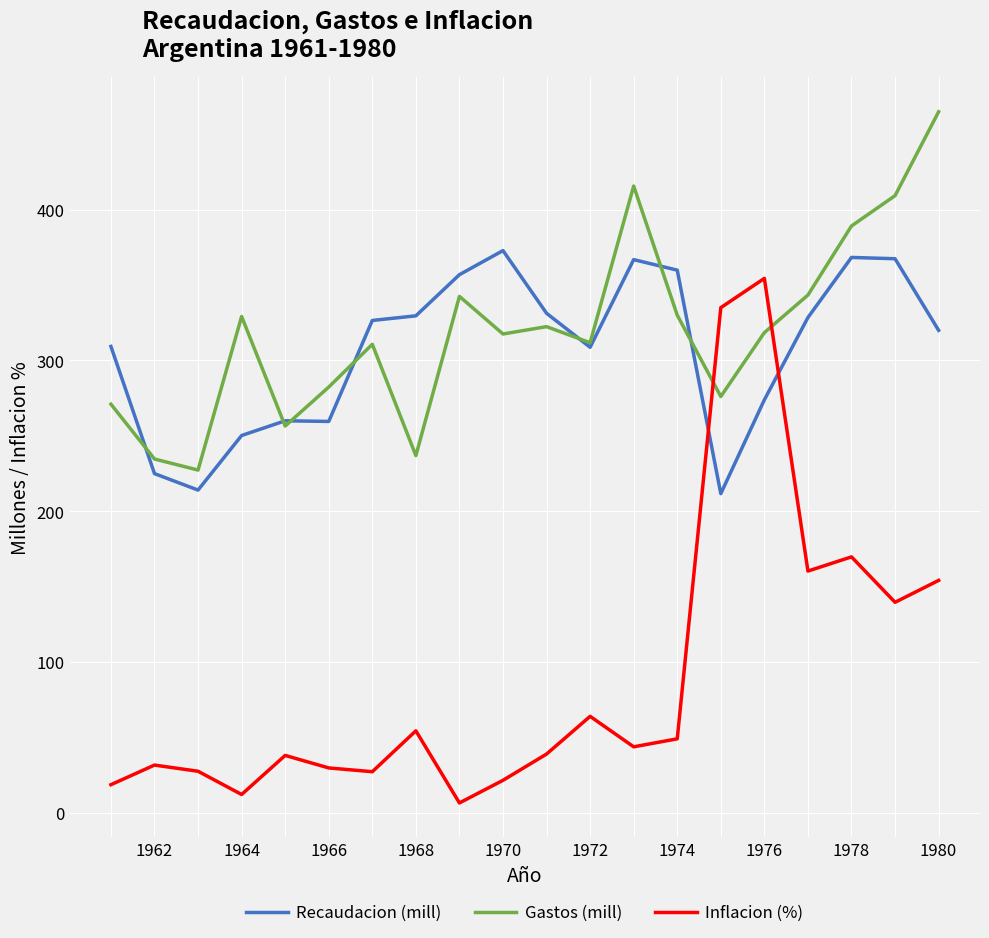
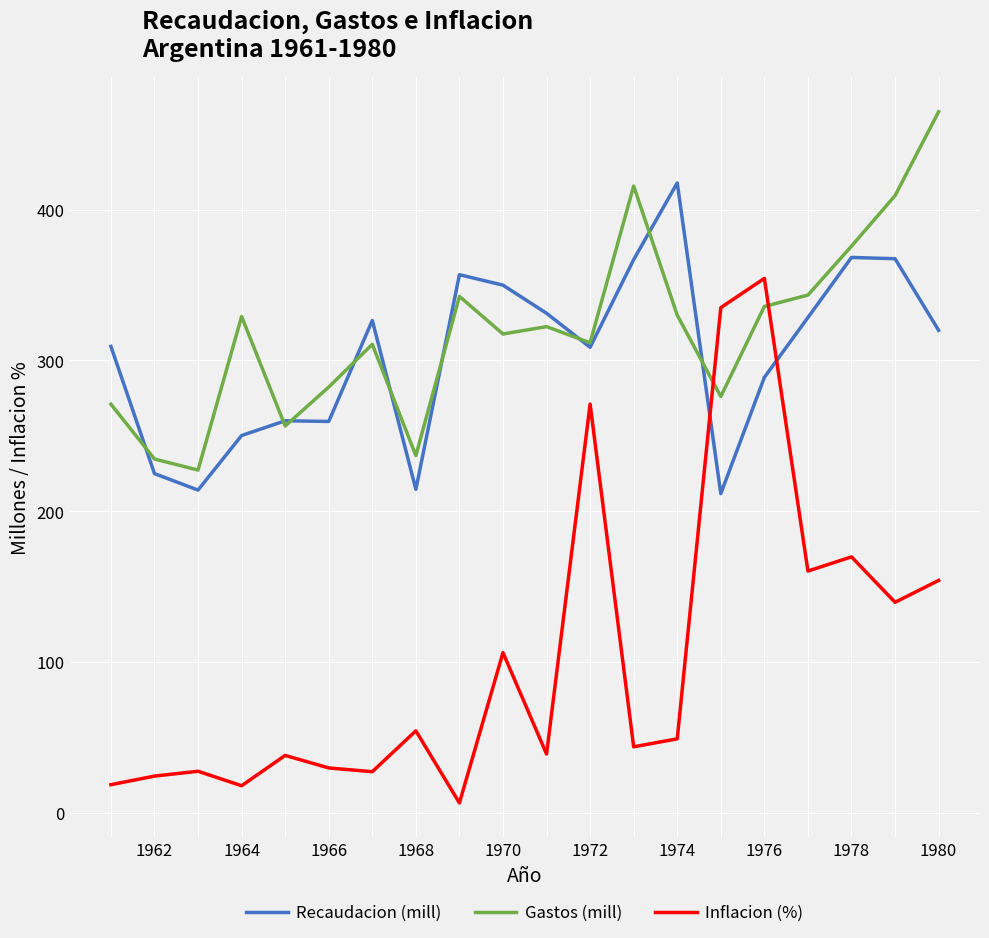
  {
    "Recaudacion (mill)": {
      "1962": 225,
      "1964": 250,
      "1966": 260,
-     "1968": 330,
-     "1970": 373,
+     "1968": 215,
+     "1970": 350,
      "1972": 309,
-     "1974": 360,
-     "1976": 274,
+     "1974": 418,
+     "1976": 289,
      "1978": 368,
      "1980": 320
    },
    "Gastos (mill)": {
      "1962": 235,
      "1964": 329,
      "1966": 282,
      "1968": 237,
      "1970": 318,
      "1972": 312,
      "1974": 330,
-     "1976": 318,
-     "1978": 389,
+     "1976": 336,
+     "1978": 376,
      "1980": 465
    },
    "Inflacion (%)": {
-     "1962": 32,
-     "1964": 12,
+     "1962": 25,
+     "1964": 18,
      "1966": 30,
      "1968": 55,
-     "1970": 22,
-     "1972": 64,
+     "1970": 106,
+     "1972": 271,
      "1974": 49,
      "1976": 354,
      "1978": 170,
      "1980": 154
    }
  }
